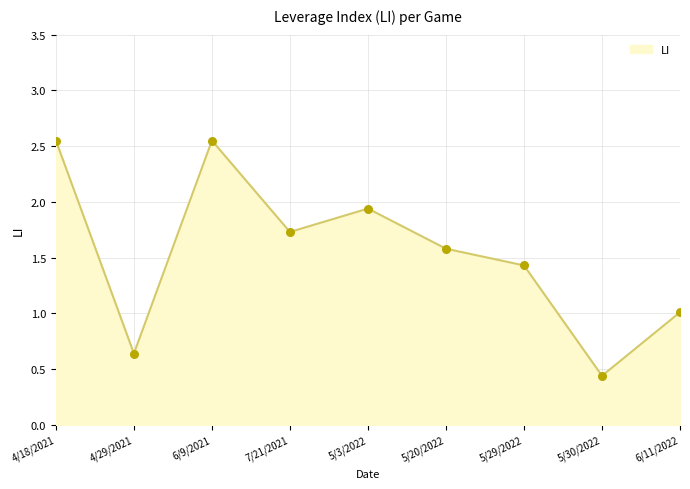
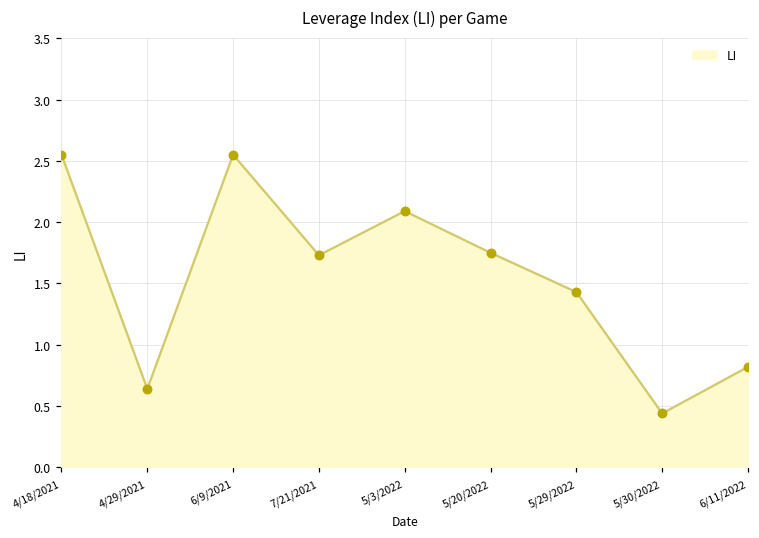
  {
    "4/18/2021": 2.55,
    "4/29/2021": 0.64,
    "6/9/2021": 2.55,
    "7/21/2021": 1.73,
-   "5/3/2022": 1.94,
-   "5/20/2022": 1.58,
+   "5/3/2022": 2.09,
+   "5/20/2022": 1.75,
    "5/29/2022": 1.43,
    "5/30/2022": 0.44,
-   "6/11/2022": 1.01
+   "6/11/2022": 0.82
  }
